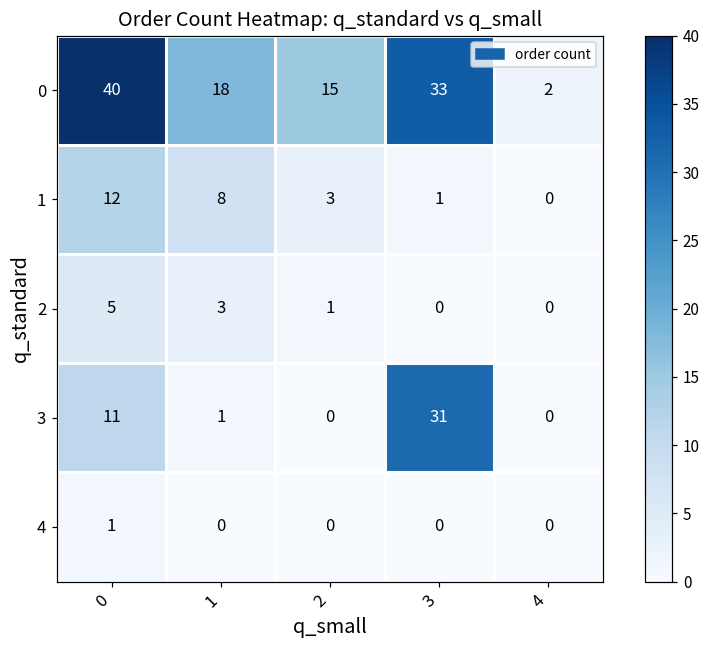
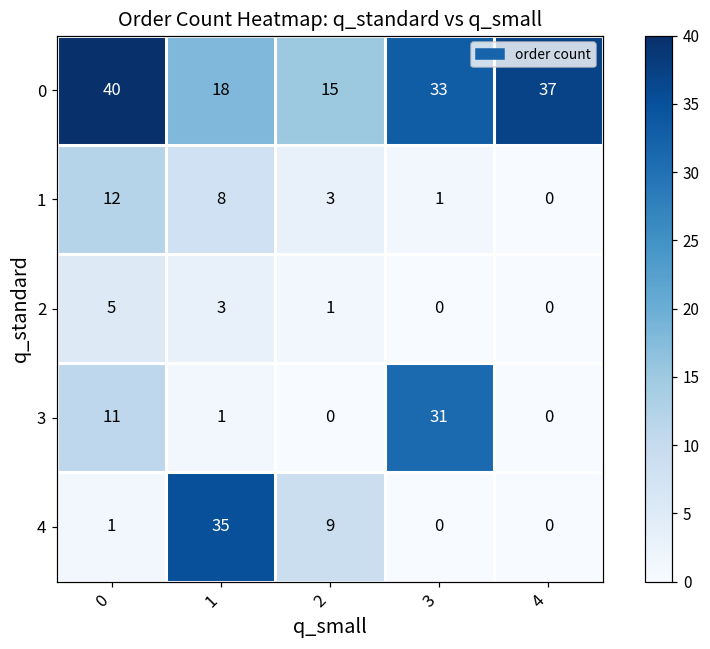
  {
    "0": {
      "0": 40,
      "1": 18,
      "2": 15,
      "3": 33,
-     "4": 2
+     "4": 37
    },
    "1": {
      "0": 12,
      "1": 8,
      "2": 3,
      "3": 1,
      "4": 0
    },
    "2": {
      "0": 5,
      "1": 3,
      "2": 1,
      "3": 0,
      "4": 0
    },
    "3": {
      "0": 11,
      "1": 1,
      "2": 0,
      "3": 31,
      "4": 0
    },
    "4": {
      "0": 1,
-     "1": 0,
-     "2": 0,
+     "1": 35,
+     "2": 9,
      "3": 0,
      "4": 0
    }
  }
